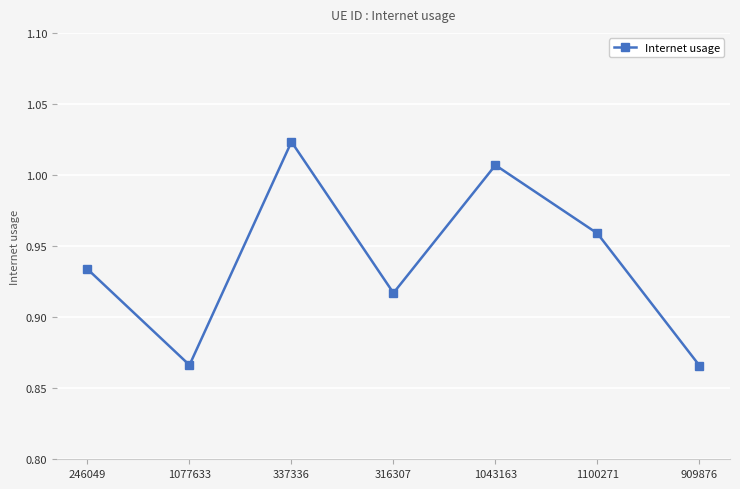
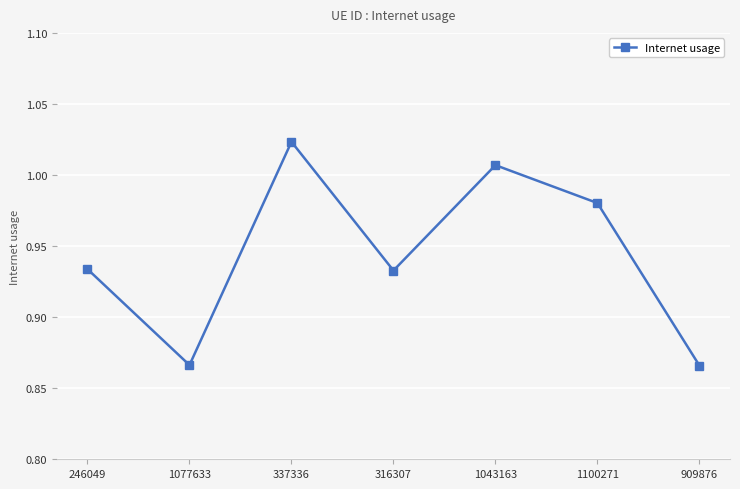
  {
    "246049": 0.934,
    "1077633": 0.866,
    "337336": 1.023,
-   "316307": 0.917,
+   "316307": 0.933,
    "1043163": 1.007,
-   "1100271": 0.959,
+   "1100271": 0.980,
    "909876": 0.866
  }
